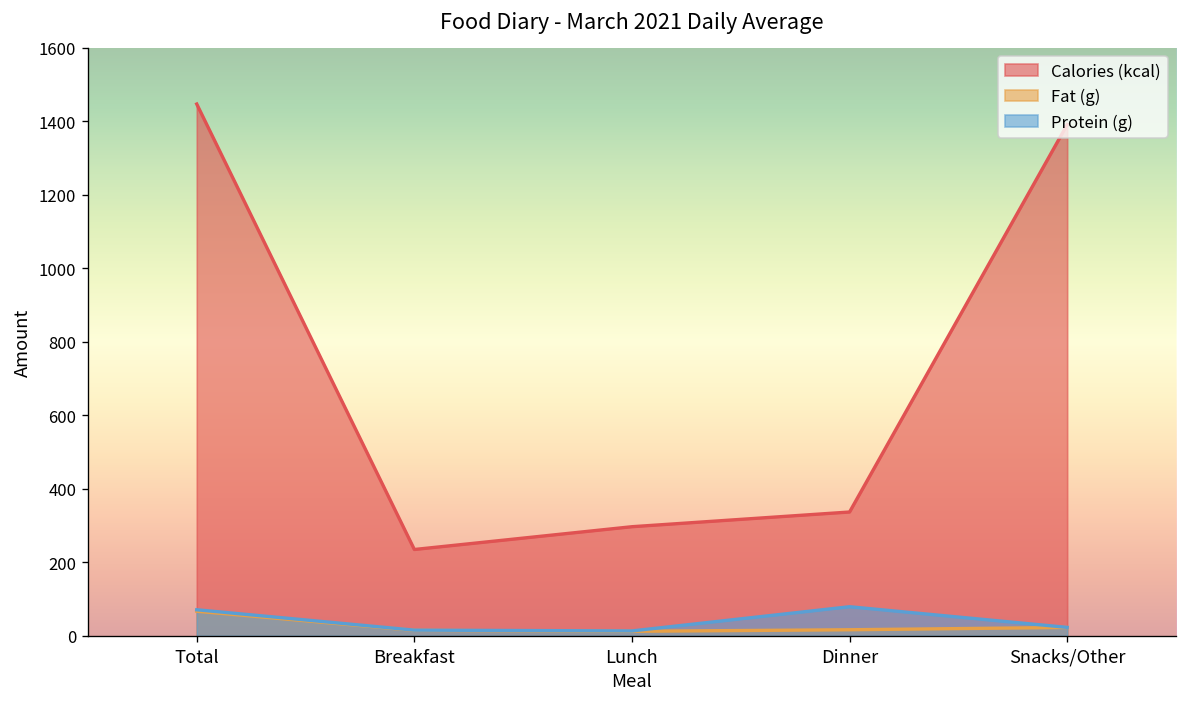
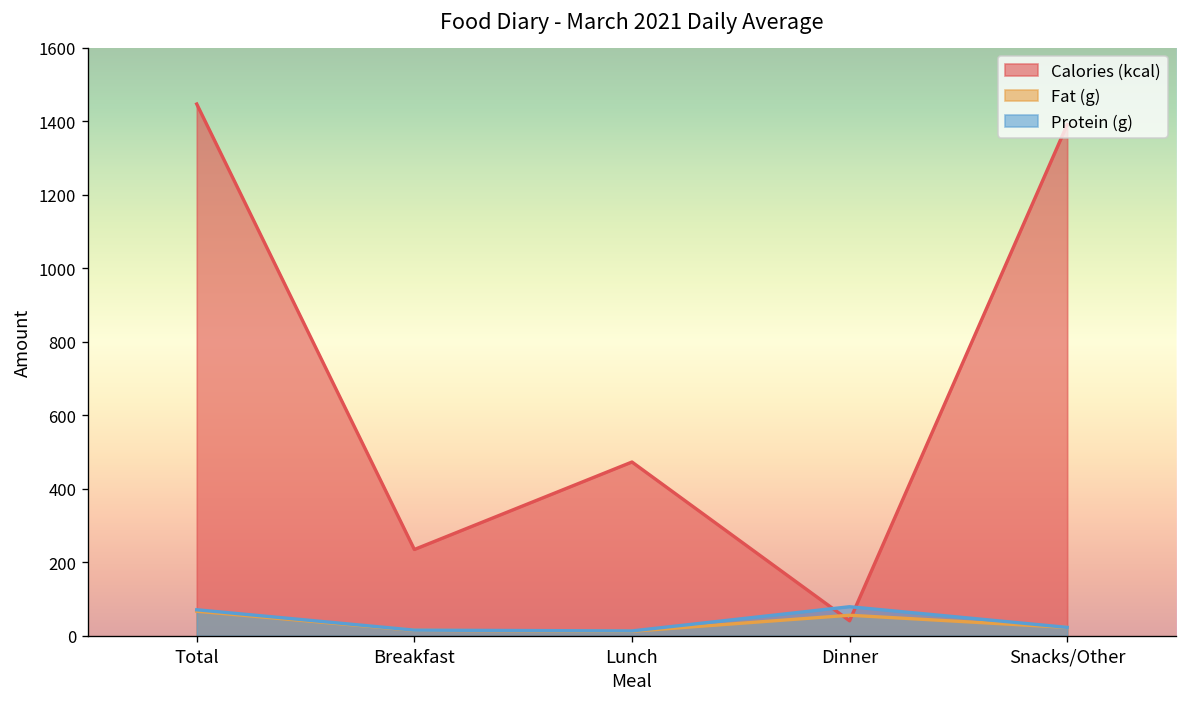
  {
    "Calories (kcal)": {
      "Total": 1450,
      "Breakfast": 240,
-     "Lunch": 300,
-     "Dinner": 340
+     "Lunch": 470,
+     "Dinner": 40
    },
    "Fat (g)": {
-     "Dinner": 20
+     "Dinner": 60
    },
    "Protein (g)": {
      "Dinner": 80
    }
  }
